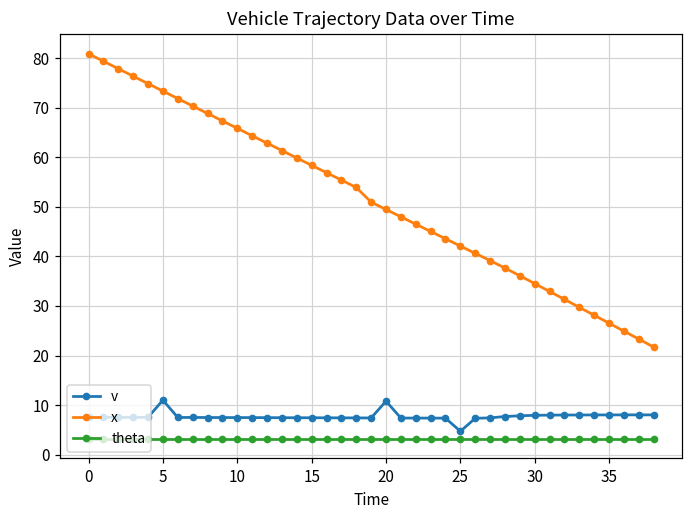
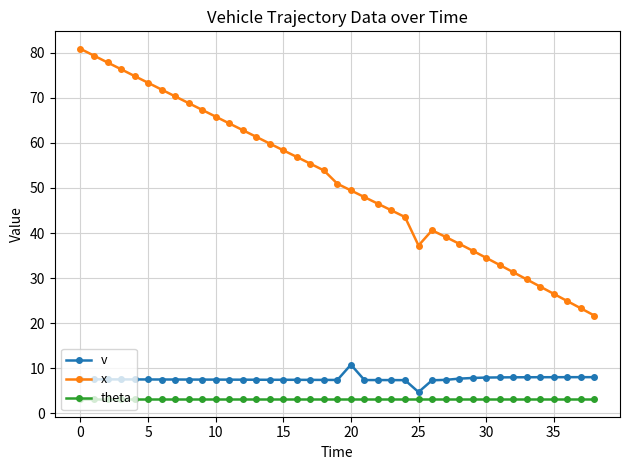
  {
    "v": {
-     "5": 11,
+     "5": 8,
      "10": 7,
      "15": 7,
      "20": 11,
      "25": 5,
      "30": 8,
      "35": 8
    },
    "x": {
      "0": 81,
      "5": 73,
      "10": 66,
      "15": 58,
      "20": 49,
-     "25": 42,
+     "25": 37,
      "30": 35,
      "35": 27
    },
    "theta": {
      "5": 3,
      "10": 3,
      "15": 3,
      "20": 3,
      "25": 3,
      "30": 3,
      "35": 3
    }
  }
